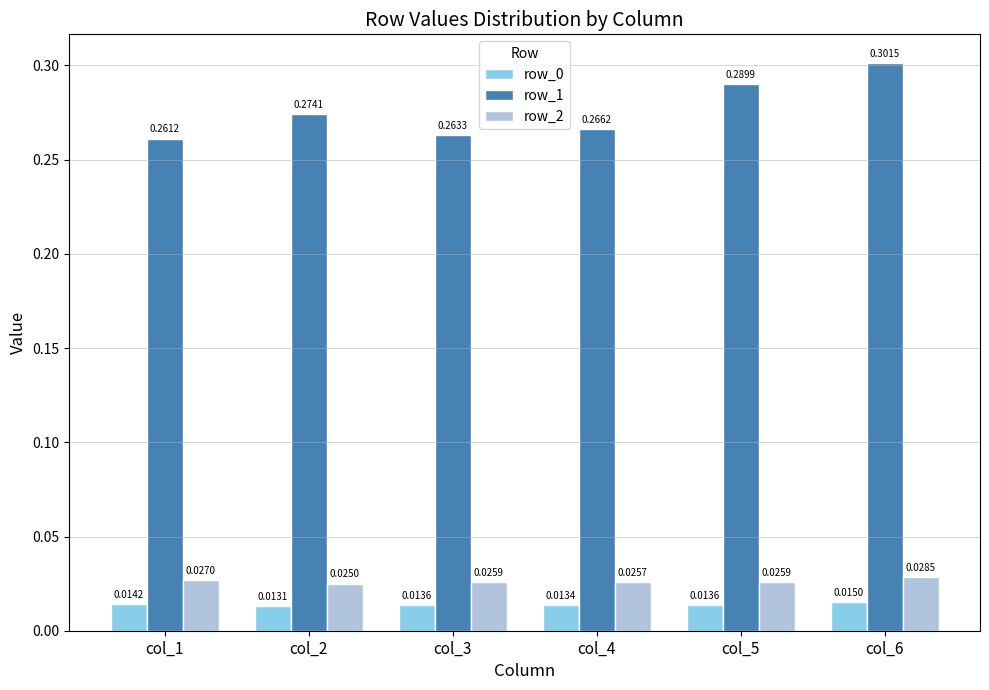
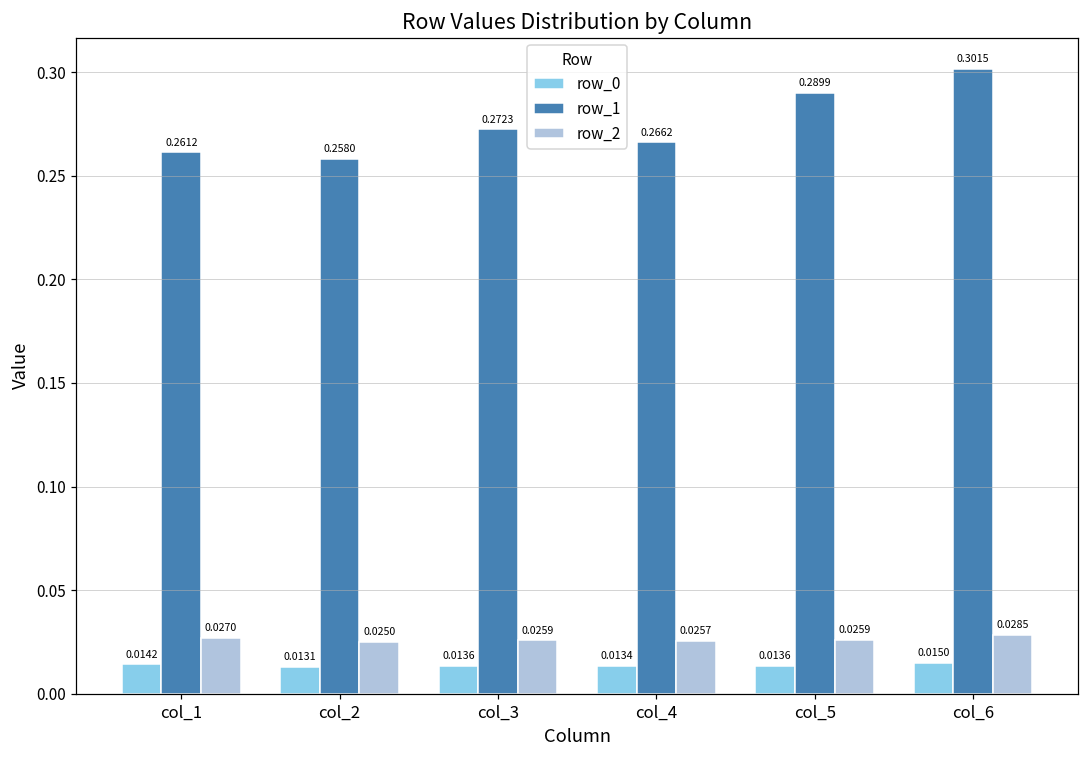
  {
    "row_1": {
      "col_1": 0.2612,
-     "col_2": 0.2741,
-     "col_3": 0.2633,
+     "col_2": 0.2580,
+     "col_3": 0.2723,
      "col_4": 0.2662,
      "col_5": 0.2899,
      "col_6": 0.3015
    }
  }
